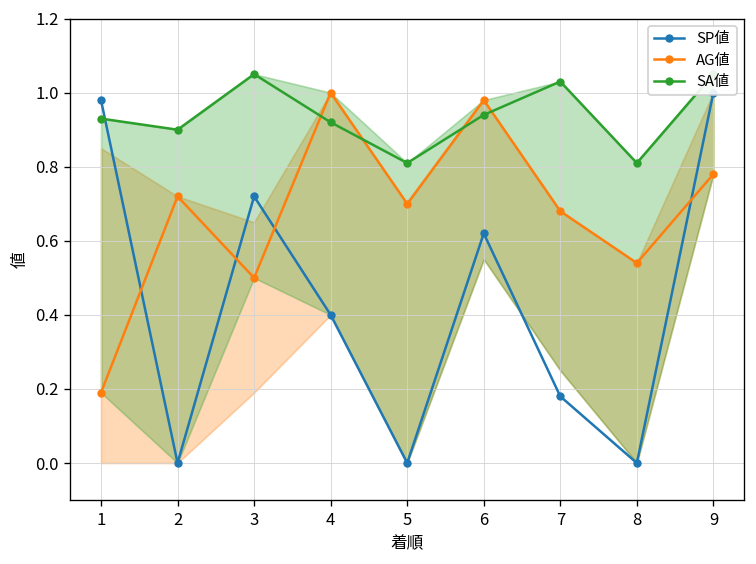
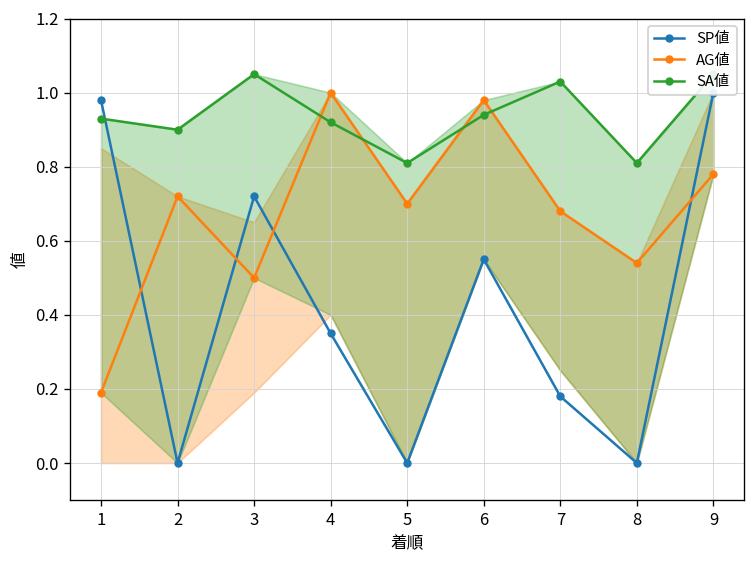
  {
    "SP値": {
      "1": 0.98,
      "2": 0.00,
      "3": 0.72,
-     "4": 0.40,
+     "4": 0.35,
      "5": 0.00,
-     "6": 0.62,
+     "6": 0.55,
      "7": 0.18,
      "8": 0.00
    }
  }
